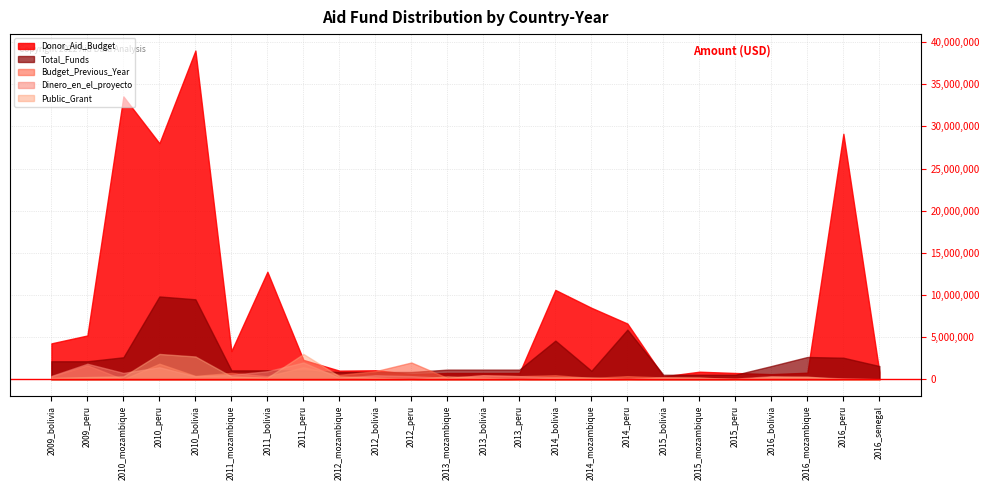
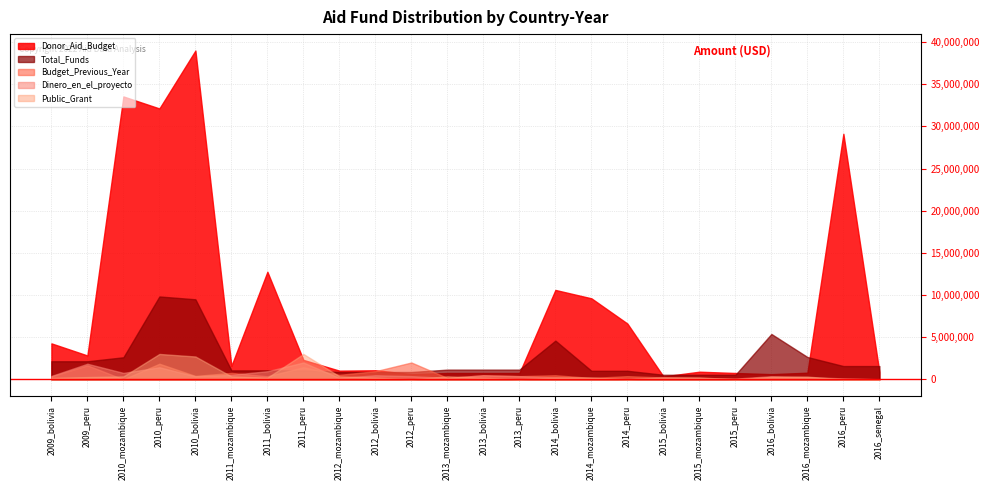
  {
    "Donor_Aid_Budget": {
      "2009_bolivia": "4,000,000",
-     "2009_peru": "5,000,000",
-     "2010_peru": "28,000,000",
+     "2009_peru": "3,000,000",
+     "2010_peru": "32,000,000",
      "2010_bolivia": "39,000,000",
-     "2011_mozambique": "3,000,000",
+     "2011_mozambique": "2,000,000",
      "2011_bolivia": "13,000,000",
      "2011_peru": "2,000,000",
      "2013_mozambique": "1,000,000",
      "2013_peru": "1,000,000",
      "2014_bolivia": "11,000,000",
-     "2014_mozambique": "8,000,000",
+     "2014_mozambique": "10,000,000",
      "2014_peru": "7,000,000",
      "2015_mozambique": "1,000,000",
      "2016_mozambique": "1,000,000",
      "2016_peru": "29,000,000",
      "2016_senegal": "1,000,000"
    },
    "Total_Funds": {
      "2009_bolivia": "2,000,000",
      "2010_mozambique": "3,000,000",
      "2010_peru": "10,000,000",
      "2010_bolivia": "9,000,000",
      "2011_peru": "1,000,000",
      "2013_mozambique": "1,000,000",
      "2013_bolivia": "1,000,000",
      "2013_peru": "1,000,000",
      "2014_bolivia": "5,000,000",
      "2014_mozambique": "1,000,000",
-     "2014_peru": "6,000,000",
+     "2014_peru": "1,000,000",
      "2015_mozambique": "1,000,000",
-     "2016_bolivia": "2,000,000",
+     "2016_bolivia": "5,000,000",
      "2016_mozambique": "3,000,000",
-     "2016_peru": "3,000,000",
+     "2016_peru": "2,000,000",
      "2016_senegal": "2,000,000"
    }
  }
